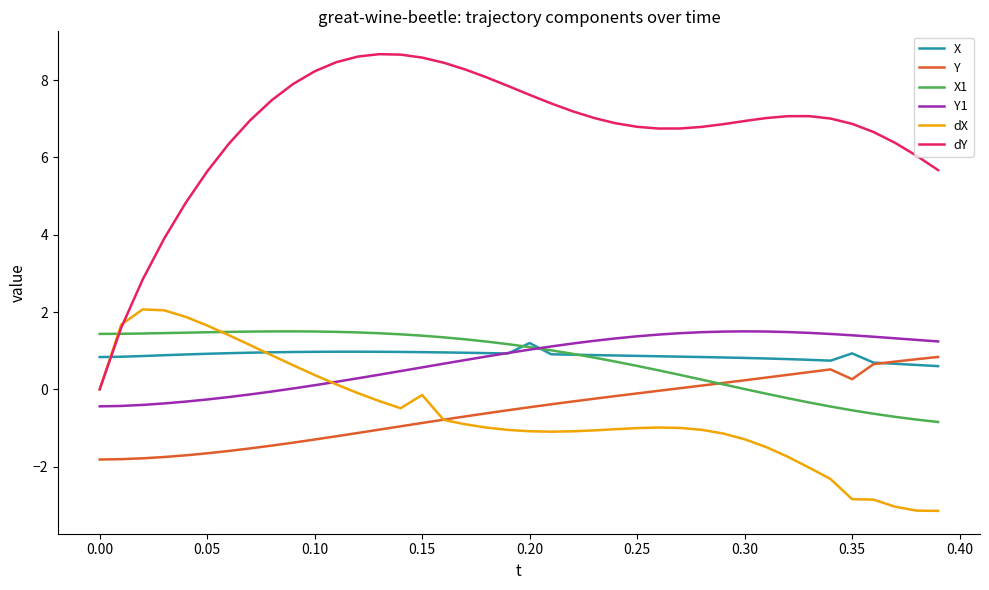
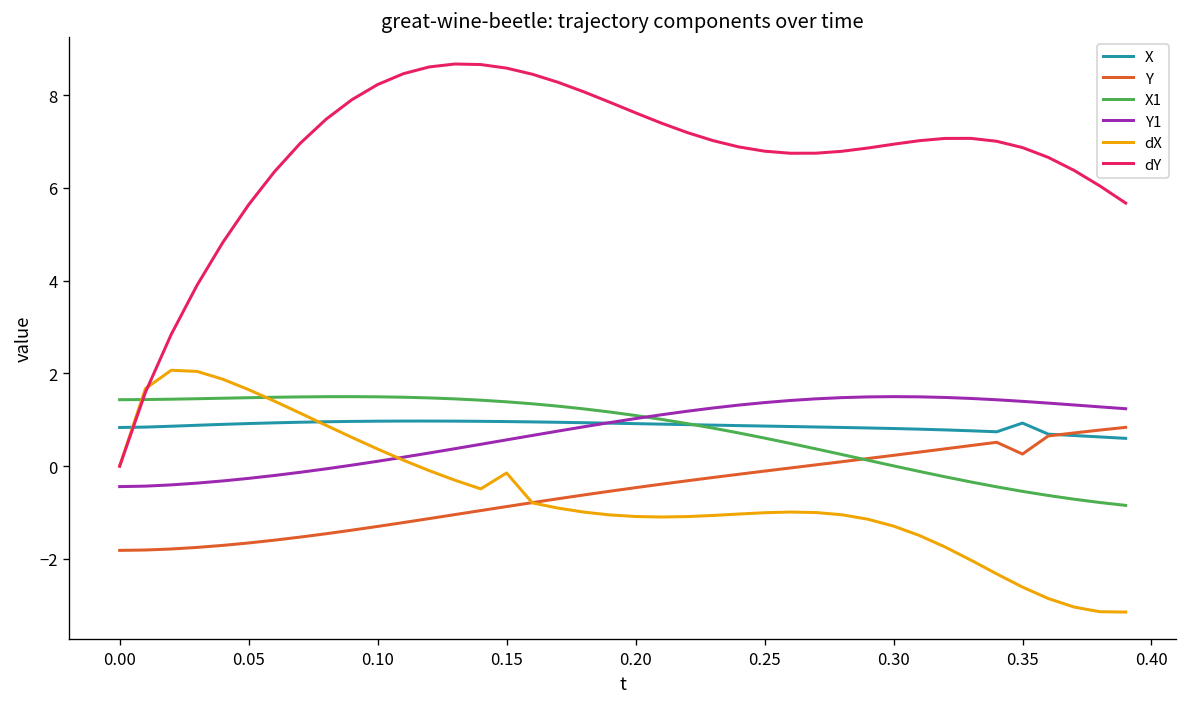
  {
    "X": {
      "0.00": 0.8,
      "0.05": 0.9,
      "0.10": 1.0,
      "0.15": 1.0,
-     "0.20": 1.2,
+     "0.20": 0.9,
      "0.25": 0.9,
      "0.30": 0.8,
      "0.35": 0.9
    },
    "Y": {
      "0.00": -1.8,
      "0.05": -1.7,
      "0.10": -1.3,
      "0.15": -0.9,
      "0.20": -0.5,
      "0.25": -0.1,
      "0.30": 0.2,
      "0.35": 0.3
    },
    "X1": {
      "0.00": 1.4,
      "0.05": 1.5,
      "0.10": 1.5,
      "0.15": 1.4,
      "0.25": 0.6,
      "0.30": 0.0,
      "0.35": -0.5
    },
    "Y1": {
      "0.00": -0.4,
      "0.05": -0.3,
      "0.10": 0.1,
      "0.15": 0.6,
      "0.25": 1.4,
      "0.30": 1.5,
      "0.35": 1.4
    },
    "dX": {
      "0.05": 1.7,
      "0.10": 0.4,
      "0.15": -0.1,
      "0.20": -1.1,
      "0.25": -1.0,
      "0.30": -1.3,
-     "0.35": -2.8
+     "0.35": -2.6
    },
    "dY": {
      "0.05": 5.6,
      "0.10": 8.2,
      "0.15": 8.6,
      "0.20": 7.6,
      "0.25": 6.8,
      "0.30": 6.9,
      "0.35": 6.9
    }
  }
